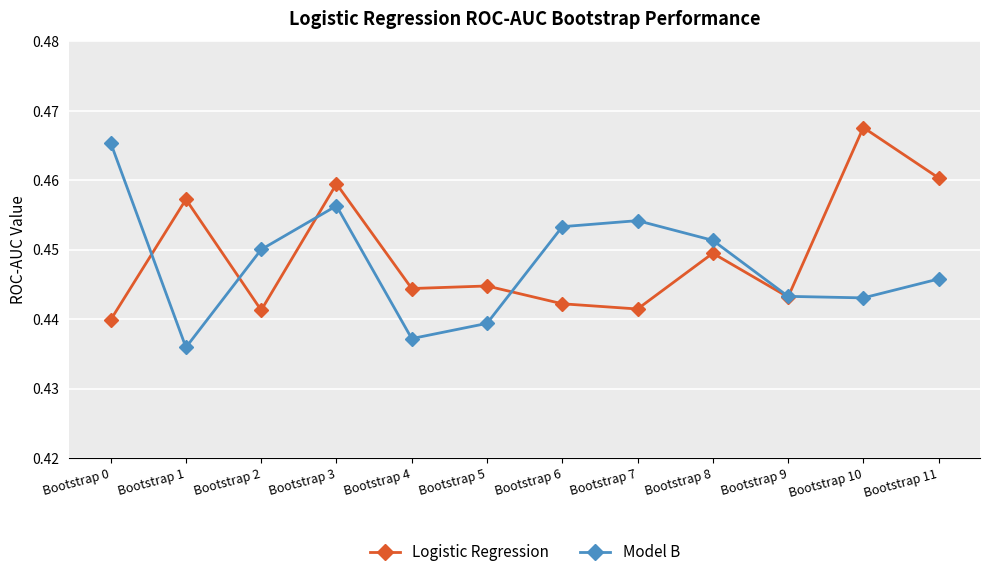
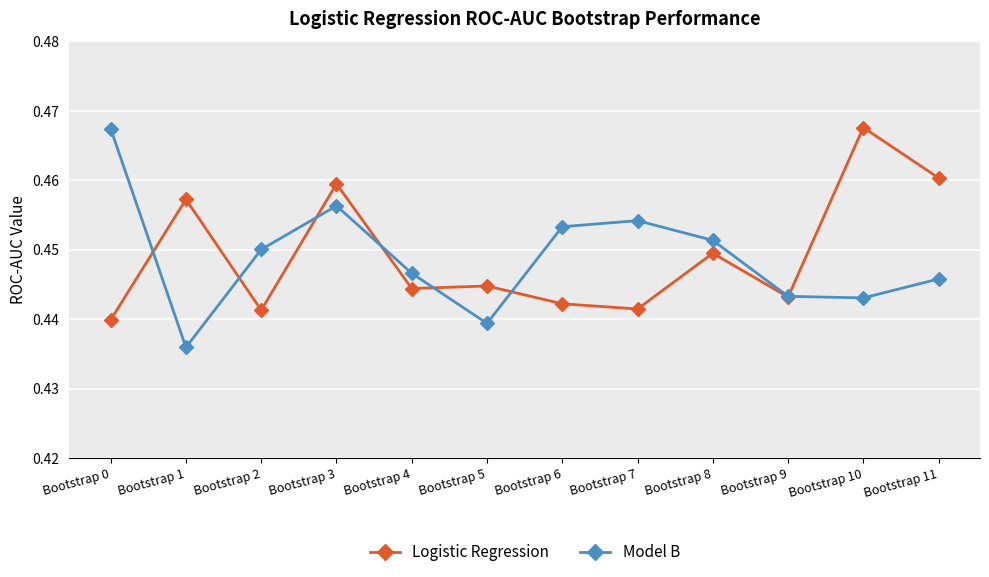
  {
    "Logistic Regression": {
      "Bootstrap 0": 0.440,
      "Bootstrap 1": 0.457,
      "Bootstrap 2": 0.441,
      "Bootstrap 3": 0.459,
      "Bootstrap 4": 0.444,
      "Bootstrap 5": 0.445,
      "Bootstrap 6": 0.442,
      "Bootstrap 7": 0.441,
      "Bootstrap 8": 0.449,
      "Bootstrap 10": 0.468,
      "Bootstrap 11": 0.460
    },
    "Model B": {
-     "Bootstrap 0": 0.465,
+     "Bootstrap 0": 0.467,
      "Bootstrap 1": 0.436,
      "Bootstrap 2": 0.450,
      "Bootstrap 3": 0.456,
-     "Bootstrap 4": 0.437,
+     "Bootstrap 4": 0.447,
      "Bootstrap 5": 0.439,
      "Bootstrap 6": 0.453,
      "Bootstrap 7": 0.454,
      "Bootstrap 8": 0.451,
      "Bootstrap 10": 0.443,
      "Bootstrap 11": 0.446
    }
  }
